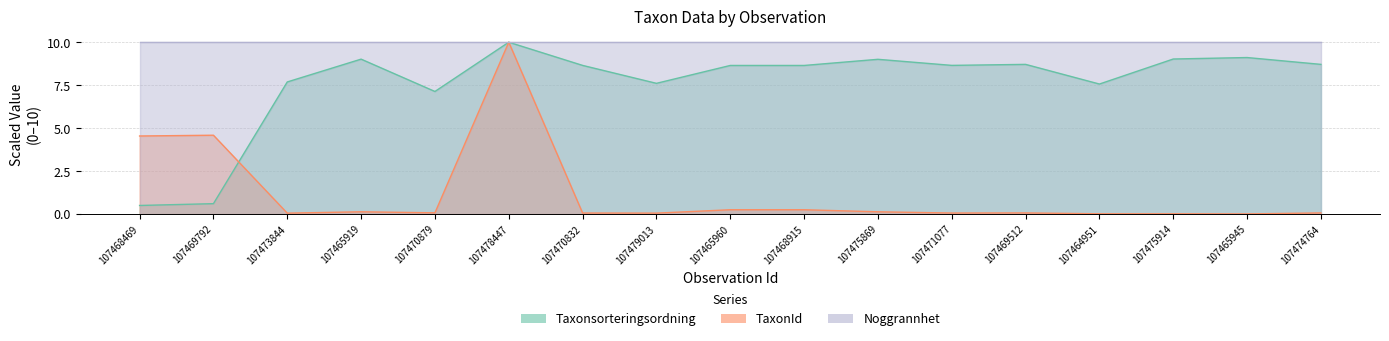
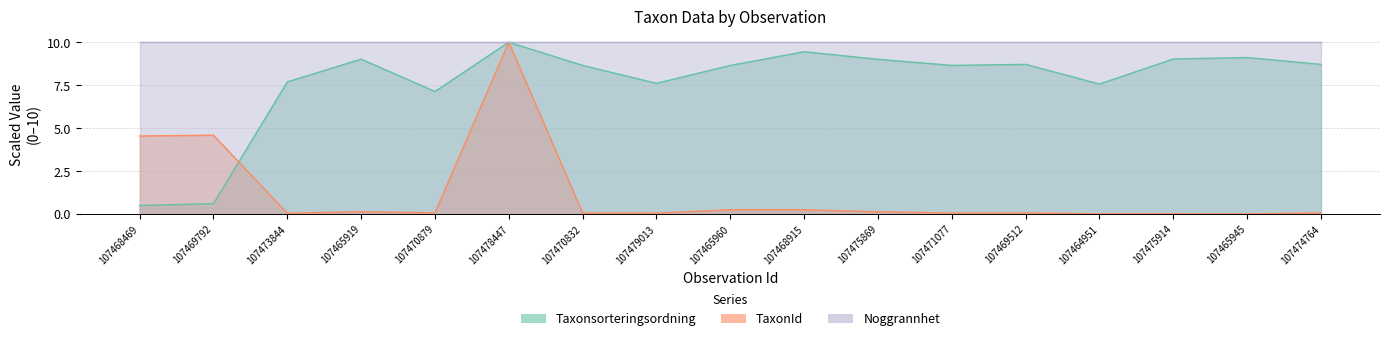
  {
    "Taxonsorteringsordning": {
      "107468469": 0.5,
      "107469792": 0.6,
      "107473844": 7.7,
      "107465919": 9.0,
      "107470879": 7.1,
      "107470832": 8.6,
      "107479013": 7.6,
      "107465960": 8.6,
-     "107468915": 8.6,
+     "107468915": 9.4,
      "107475869": 9.0,
      "107471077": 8.7,
      "107469512": 8.7,
      "107464951": 7.6,
      "107475914": 9.0,
      "107465945": 9.1,
      "107474764": 8.7
    },
    "TaxonId": {
      "107468469": 4.5,
      "107469792": 4.6,
      "107473844": 0.0,
      "107465919": 0.1,
      "107470879": 0.1,
      "107470832": 0.1,
      "107479013": 0.0,
      "107465960": 0.2,
      "107468915": 0.2,
      "107475869": 0.1,
      "107471077": 0.1,
      "107469512": 0.1,
      "107464951": 0.0,
      "107475914": 0.0,
      "107465945": 0.0,
      "107474764": 0.1
    },
    "Noggrannhet": {
      "107468469": 10.0,
      "107469792": 10.0,
      "107473844": 10.0,
      "107465919": 10.0,
      "107470879": 10.0,
      "107470832": 10.0,
      "107479013": 10.0,
      "107465960": 10.0,
      "107468915": 10.0,
      "107475869": 10.0,
      "107471077": 10.0,
      "107469512": 10.0,
      "107464951": 10.0,
      "107475914": 10.0,
      "107465945": 10.0,
      "107474764": 10.0
    }
  }
